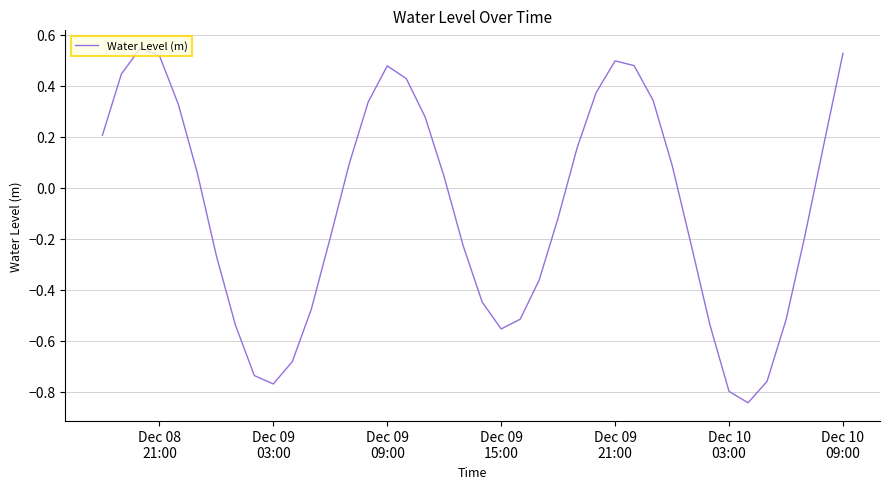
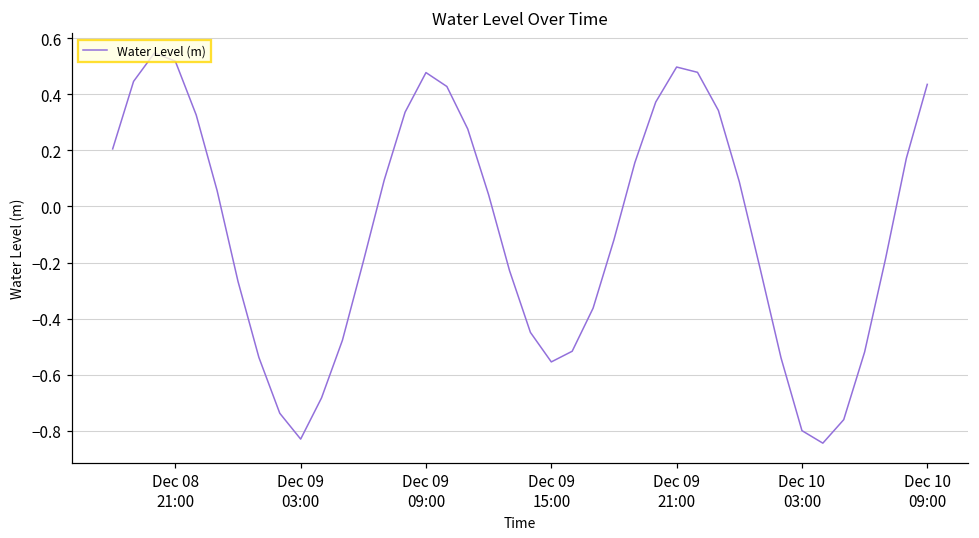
  {
-   "Dec 09 03:00": -0.77,
+   "Dec 09 03:00": -0.83,
    "Dec 09 09:00": 0.48,
    "Dec 09 15:00": -0.55,
    "Dec 09 21:00": 0.50,
    "Dec 10 03:00": -0.80,
-   "Dec 10 09:00": 0.53
+   "Dec 10 09:00": 0.44
  }
